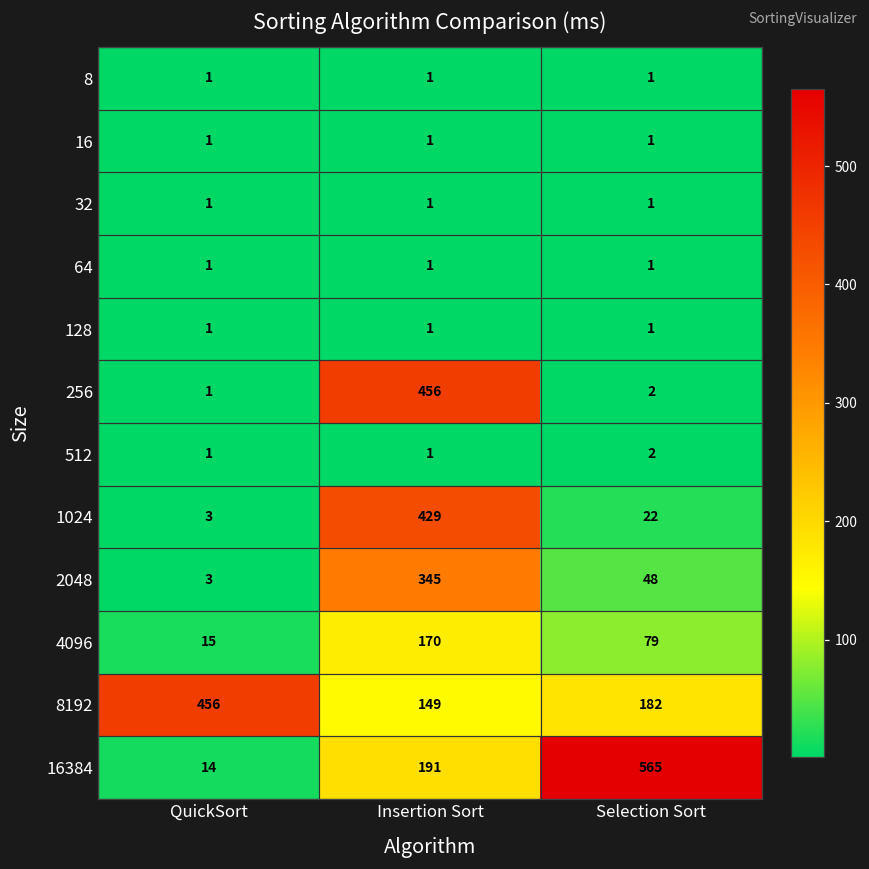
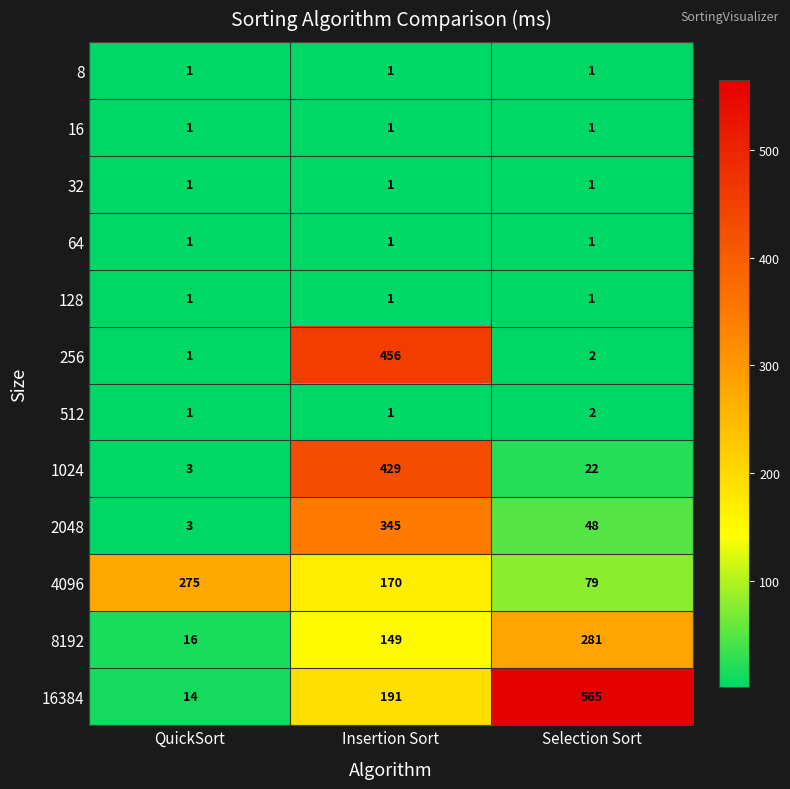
  {
    "8": {
      "QuickSort": 1,
      "Insertion Sort": 1,
      "Selection Sort": 1
    },
    "16": {
      "QuickSort": 1,
      "Insertion Sort": 1,
      "Selection Sort": 1
    },
    "32": {
      "QuickSort": 1,
      "Insertion Sort": 1,
      "Selection Sort": 1
    },
    "64": {
      "QuickSort": 1,
      "Insertion Sort": 1,
      "Selection Sort": 1
    },
    "128": {
      "QuickSort": 1,
      "Insertion Sort": 1,
      "Selection Sort": 1
    },
    "256": {
      "QuickSort": 1,
      "Insertion Sort": 456,
      "Selection Sort": 2
    },
    "512": {
      "QuickSort": 1,
      "Insertion Sort": 1,
      "Selection Sort": 2
    },
    "1024": {
      "QuickSort": 3,
      "Insertion Sort": 429,
      "Selection Sort": 22
    },
    "2048": {
      "QuickSort": 3,
      "Insertion Sort": 345,
      "Selection Sort": 48
    },
    "4096": {
-     "QuickSort": 15,
+     "QuickSort": 275,
      "Insertion Sort": 170,
      "Selection Sort": 79
    },
    "8192": {
-     "QuickSort": 456,
+     "QuickSort": 16,
      "Insertion Sort": 149,
-     "Selection Sort": 182
+     "Selection Sort": 281
    },
    "16384": {
      "QuickSort": 14,
      "Insertion Sort": 191,
      "Selection Sort": 565
    }
  }
